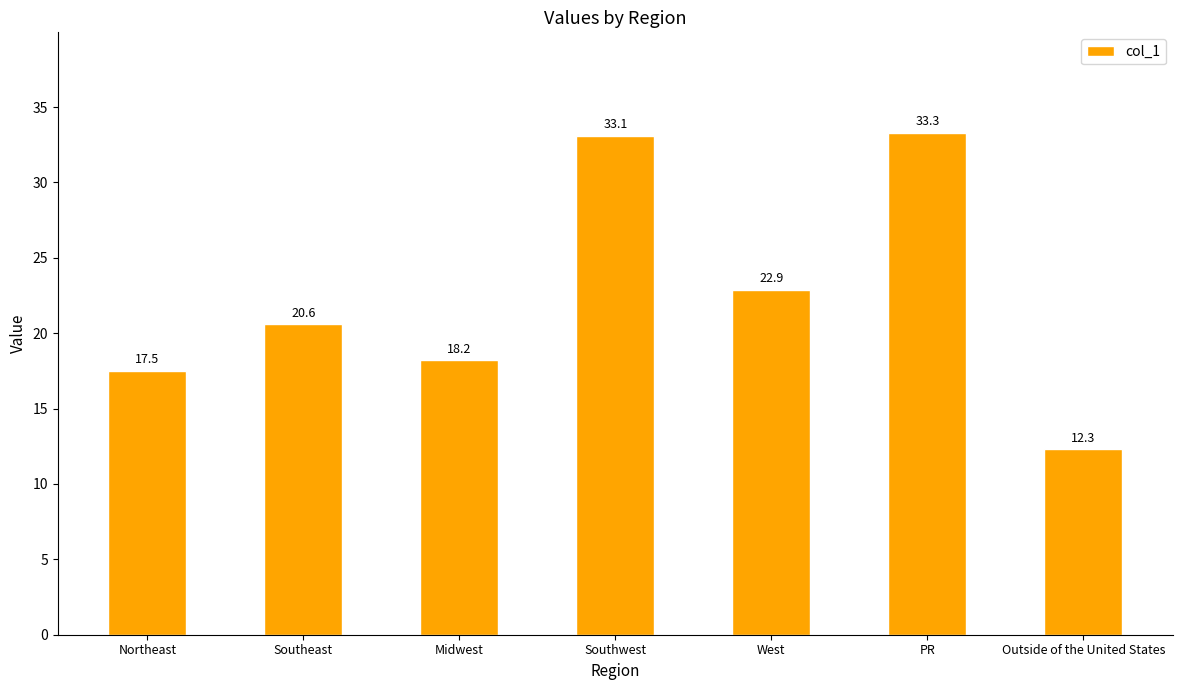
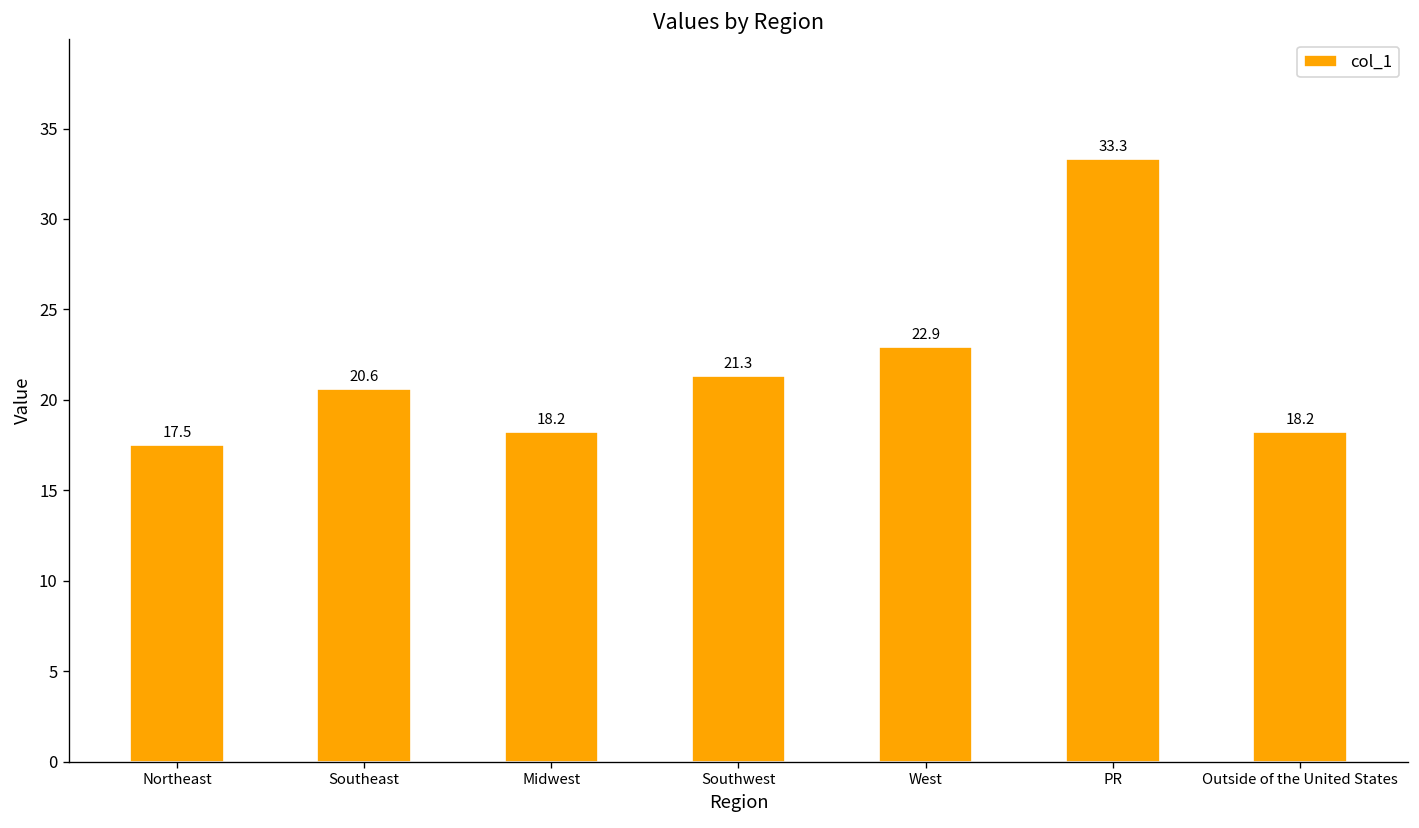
  {
    "Northeast": 17.5,
    "Southeast": 20.6,
    "Midwest": 18.2,
-   "Southwest": 33.1,
+   "Southwest": 21.3,
    "West": 22.9,
    "PR": 33.3,
-   "Outside of the United States": 12.3
+   "Outside of the United States": 18.2
  }
